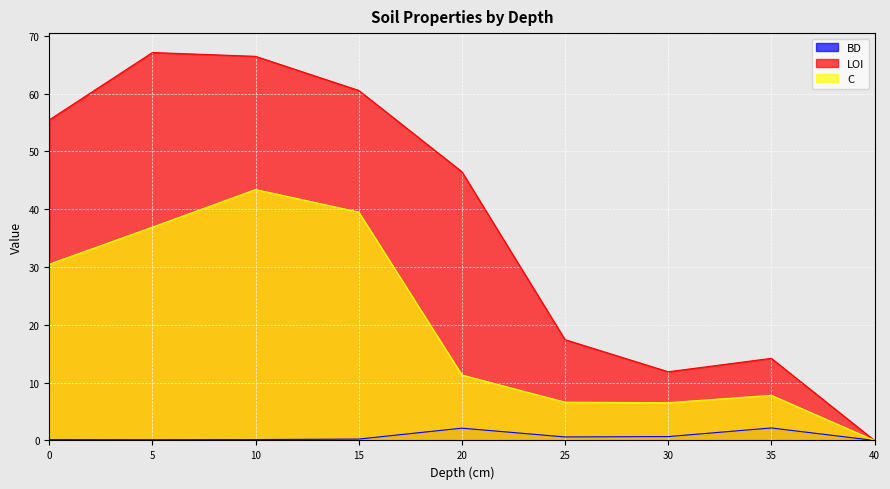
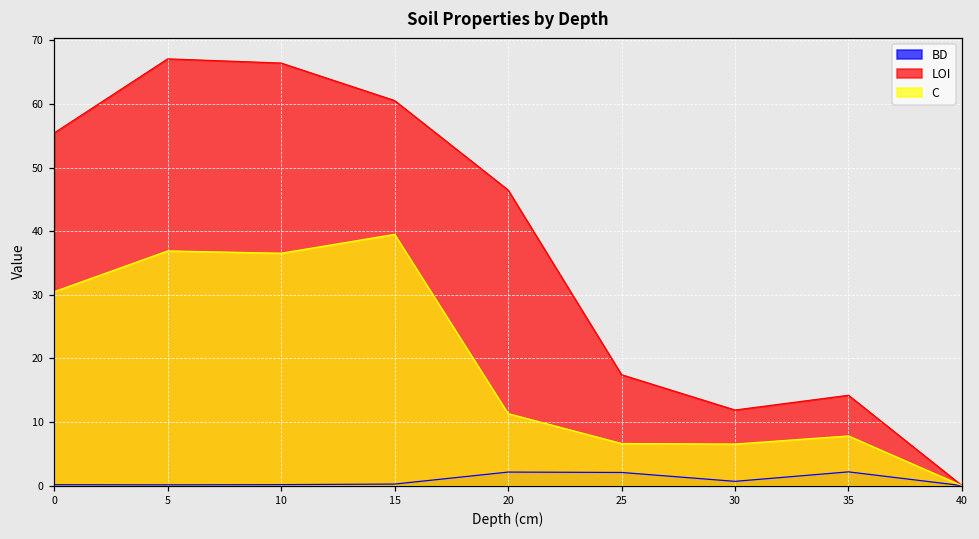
  {
    "BD": {
      "0": 0,
      "5": 0,
      "10": 0,
      "15": 0,
      "20": 2,
-     "25": 1,
+     "25": 2,
      "30": 1,
      "35": 2
    },
    "LOI": {
      "0": 55,
      "5": 67,
      "10": 66,
      "15": 61,
      "20": 46,
      "25": 17,
      "30": 12,
      "35": 14
    },
    "C": {
      "0": 30,
      "5": 37,
-     "10": 43,
+     "10": 37,
      "15": 40,
      "20": 11,
      "25": 7,
      "30": 7,
      "35": 8
    }
  }
